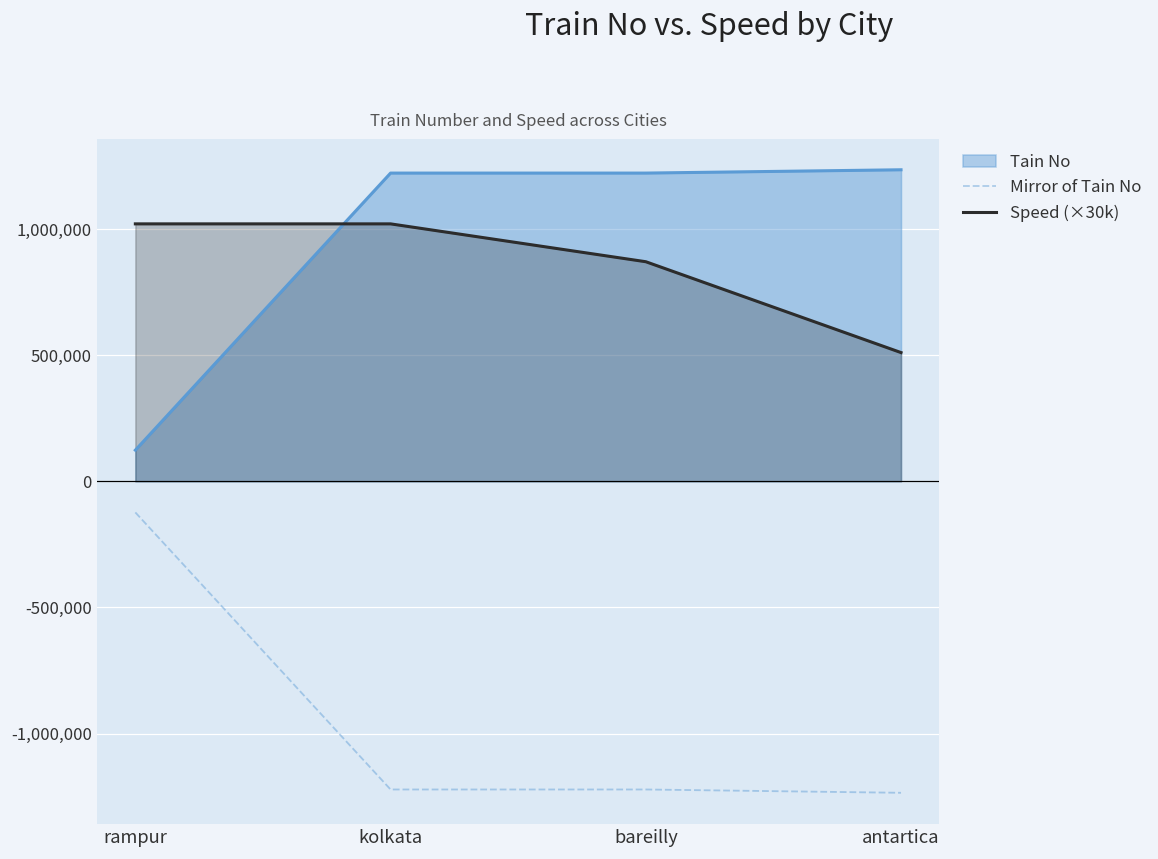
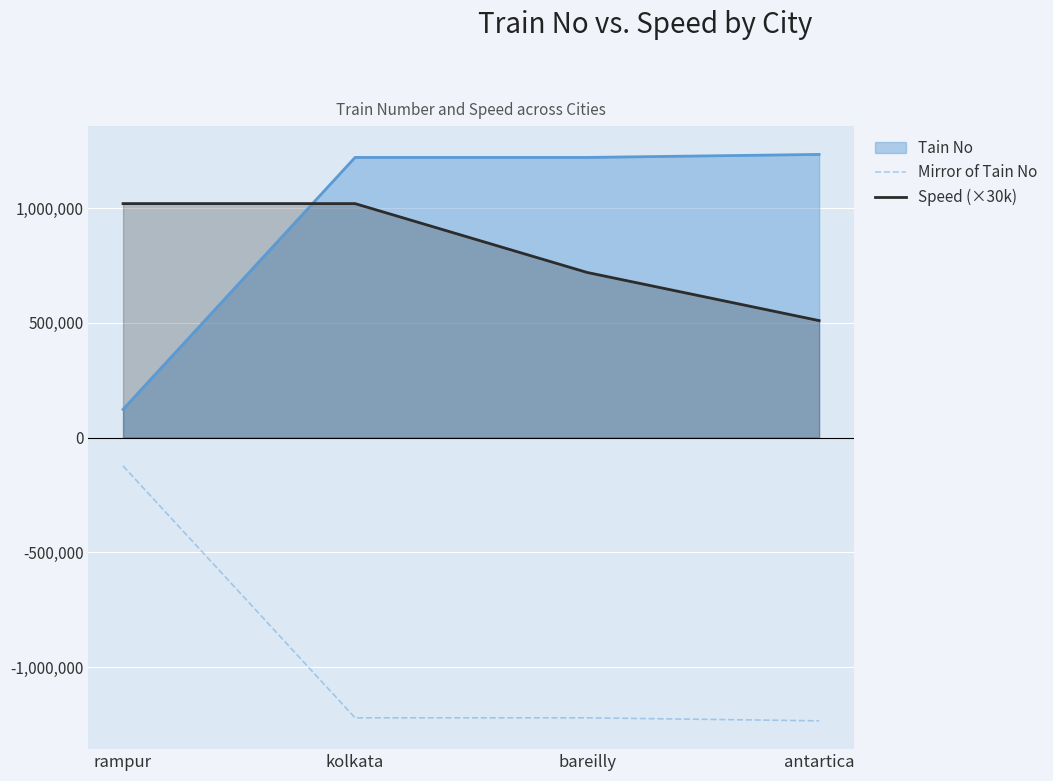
  {
    "Speed (×30k)": {
      "rampur": "1,020,000",
      "kolkata": "1,020,000",
-     "bareilly": "870,000",
+     "bareilly": "720,000",
      "antartica": "510,000"
    }
  }
